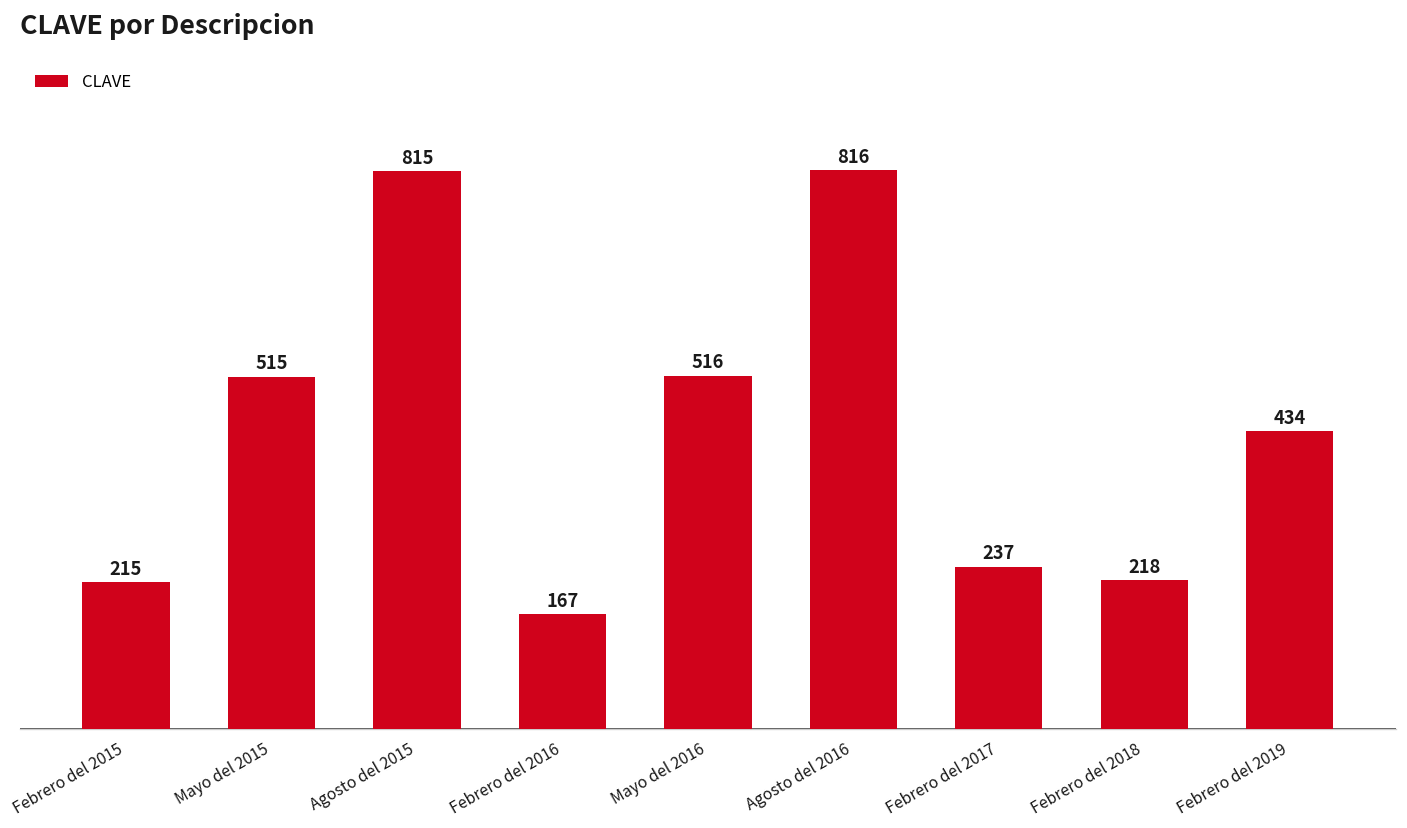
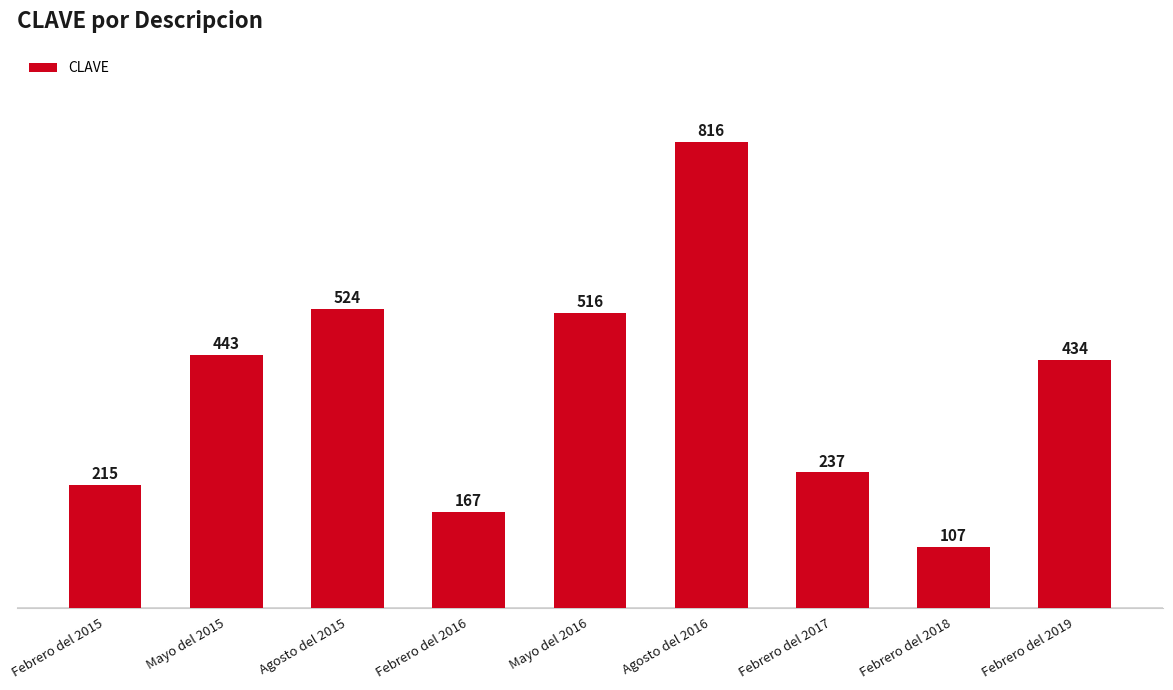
  {
    "Febrero del 2015": 215,
-   "Mayo del 2015": 515,
-   "Agosto del 2015": 815,
+   "Mayo del 2015": 443,
+   "Agosto del 2015": 524,
    "Mayo del 2016": 516,
    "Agosto del 2016": 816,
    "Febrero del 2017": 237,
-   "Febrero del 2018": 218
+   "Febrero del 2018": 107
  }
